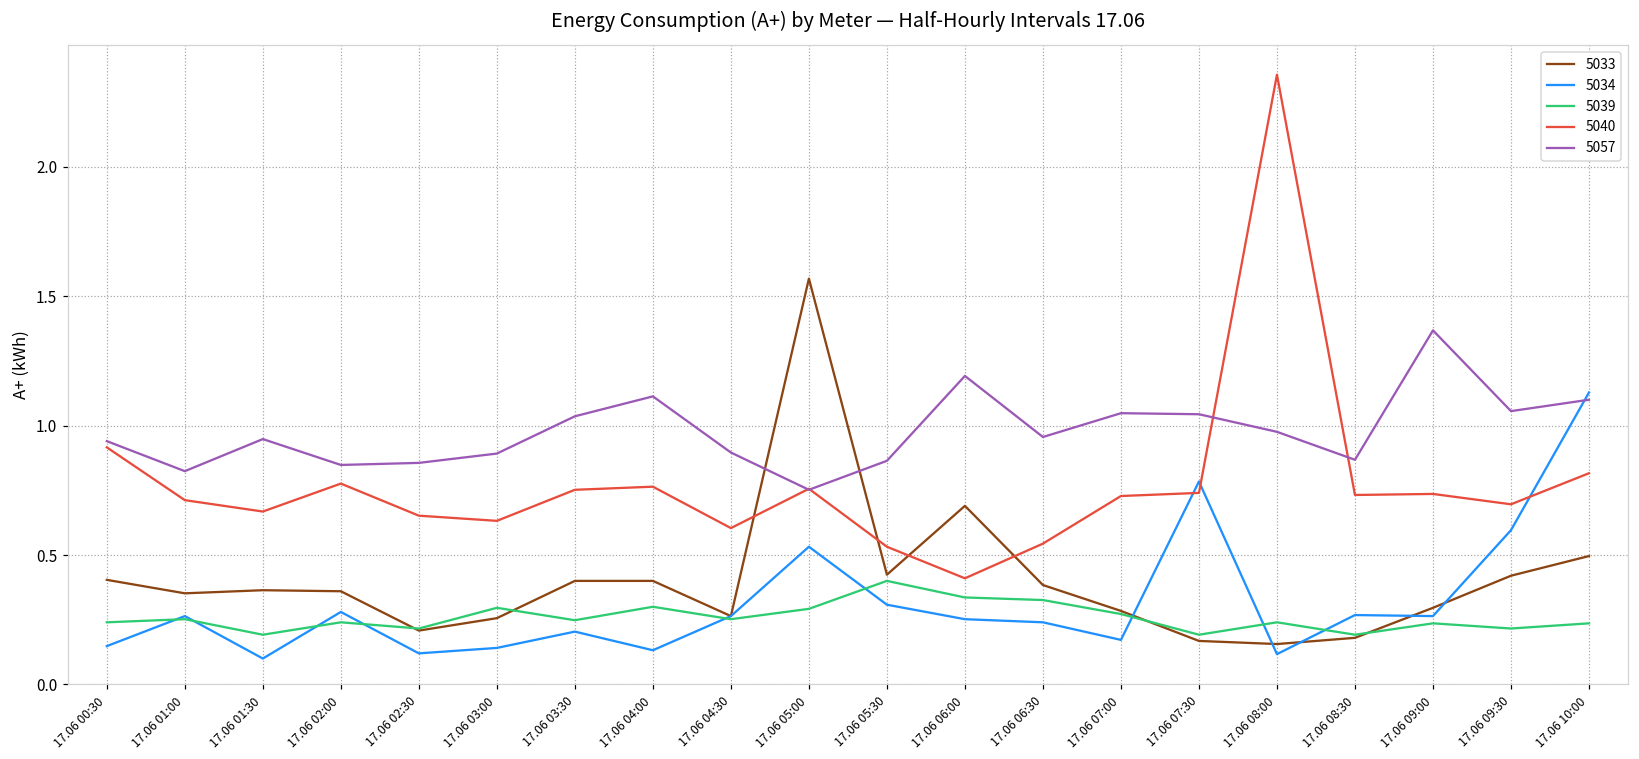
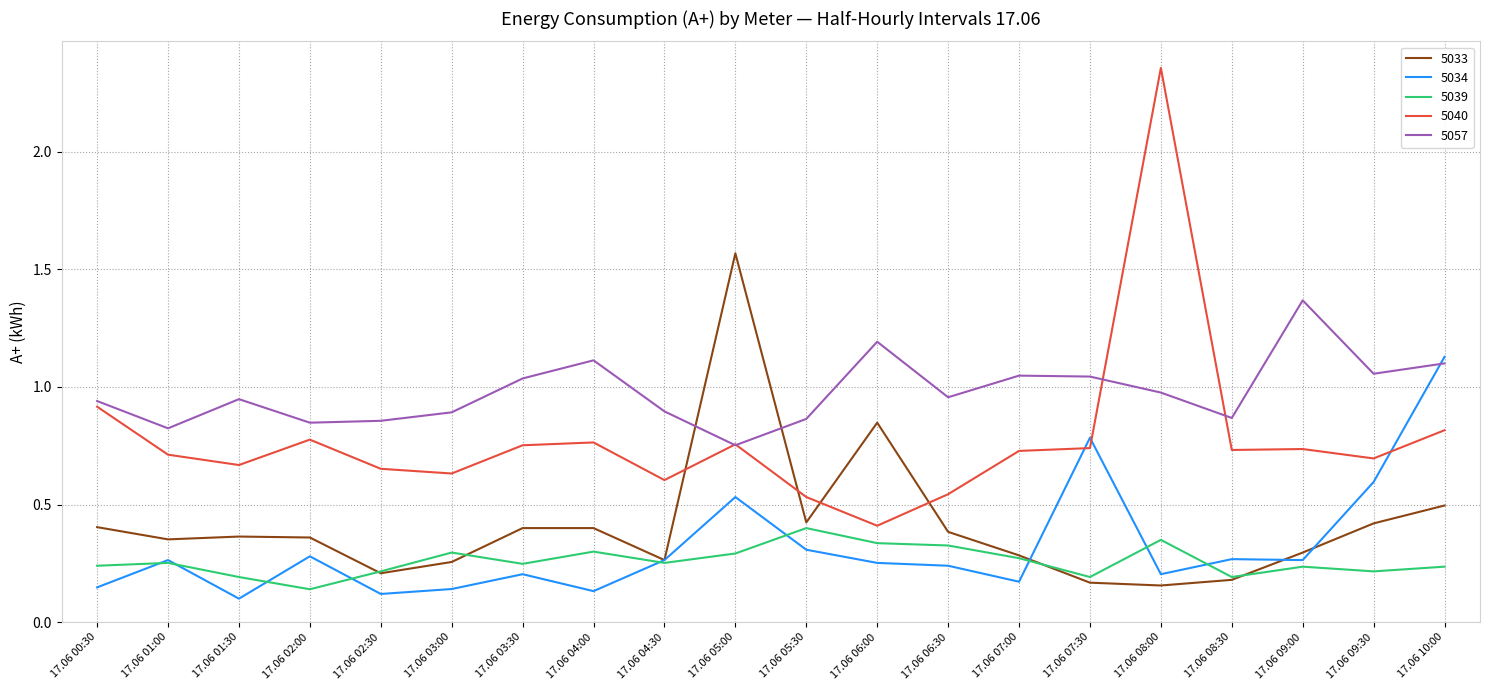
  {
    "5033": {
      "17.06 00:30": 0.40,
      "17.06 01:00": 0.35,
      "17.06 01:30": 0.36,
      "17.06 02:00": 0.36,
      "17.06 03:00": 0.26,
      "17.06 03:30": 0.40,
      "17.06 04:00": 0.40,
      "17.06 05:00": 1.57,
      "17.06 05:30": 0.42,
-     "17.06 06:00": 0.69,
+     "17.06 06:00": 0.85,
      "17.06 06:30": 0.38,
      "17.06 07:00": 0.28,
      "17.06 07:30": 0.17,
      "17.06 08:00": 0.16,
      "17.06 08:30": 0.18,
      "17.06 09:00": 0.30,
      "17.06 09:30": 0.42,
      "17.06 10:00": 0.50
    },
    "5034": {
      "17.06 00:30": 0.15,
      "17.06 01:00": 0.26,
      "17.06 01:30": 0.10,
      "17.06 02:00": 0.28,
      "17.06 02:30": 0.12,
      "17.06 03:00": 0.14,
      "17.06 03:30": 0.20,
      "17.06 04:00": 0.13,
      "17.06 05:00": 0.53,
      "17.06 05:30": 0.31,
      "17.06 06:00": 0.25,
      "17.06 06:30": 0.24,
      "17.06 07:00": 0.17,
      "17.06 07:30": 0.78,
-     "17.06 08:00": 0.12,
+     "17.06 08:00": 0.20,
      "17.06 08:30": 0.27,
      "17.06 09:00": 0.26,
      "17.06 09:30": 0.60,
      "17.06 10:00": 1.13
    },
    "5039": {
      "17.06 00:30": 0.24,
      "17.06 01:00": 0.25,
      "17.06 01:30": 0.19,
-     "17.06 02:00": 0.24,
+     "17.06 02:00": 0.14,
      "17.06 03:00": 0.30,
      "17.06 03:30": 0.25,
      "17.06 04:00": 0.30,
      "17.06 04:30": 0.25,
      "17.06 05:00": 0.29,
      "17.06 05:30": 0.40,
      "17.06 06:00": 0.34,
      "17.06 06:30": 0.33,
      "17.06 07:00": 0.27,
      "17.06 07:30": 0.19,
-     "17.06 08:00": 0.24,
+     "17.06 08:00": 0.35,
      "17.06 08:30": 0.19,
      "17.06 09:00": 0.24,
      "17.06 09:30": 0.22,
      "17.06 10:00": 0.24
    },
    "5040": {
      "17.06 00:30": 0.92,
      "17.06 01:00": 0.71,
      "17.06 01:30": 0.67,
      "17.06 02:00": 0.78,
      "17.06 02:30": 0.65,
      "17.06 03:00": 0.63,
      "17.06 03:30": 0.75,
      "17.06 04:00": 0.76,
      "17.06 04:30": 0.60,
      "17.06 05:30": 0.53,
      "17.06 06:00": 0.41,
      "17.06 06:30": 0.54,
      "17.06 07:00": 0.73,
      "17.06 07:30": 0.74,
      "17.06 08:00": 2.36,
      "17.06 08:30": 0.73,
      "17.06 09:00": 0.74,
      "17.06 09:30": 0.70,
      "17.06 10:00": 0.82
    },
    "5057": {
      "17.06 00:30": 0.94,
      "17.06 01:00": 0.82,
      "17.06 01:30": 0.95,
      "17.06 02:00": 0.85,
      "17.06 02:30": 0.86,
      "17.06 03:00": 0.89,
      "17.06 03:30": 1.04,
      "17.06 04:00": 1.11,
      "17.06 04:30": 0.90,
      "17.06 05:30": 0.86,
      "17.06 06:00": 1.19,
      "17.06 06:30": 0.96,
      "17.06 07:00": 1.05,
      "17.06 07:30": 1.04,
      "17.06 08:00": 0.98,
      "17.06 08:30": 0.87,
      "17.06 09:00": 1.37,
      "17.06 09:30": 1.06,
      "17.06 10:00": 1.10
    }
  }
